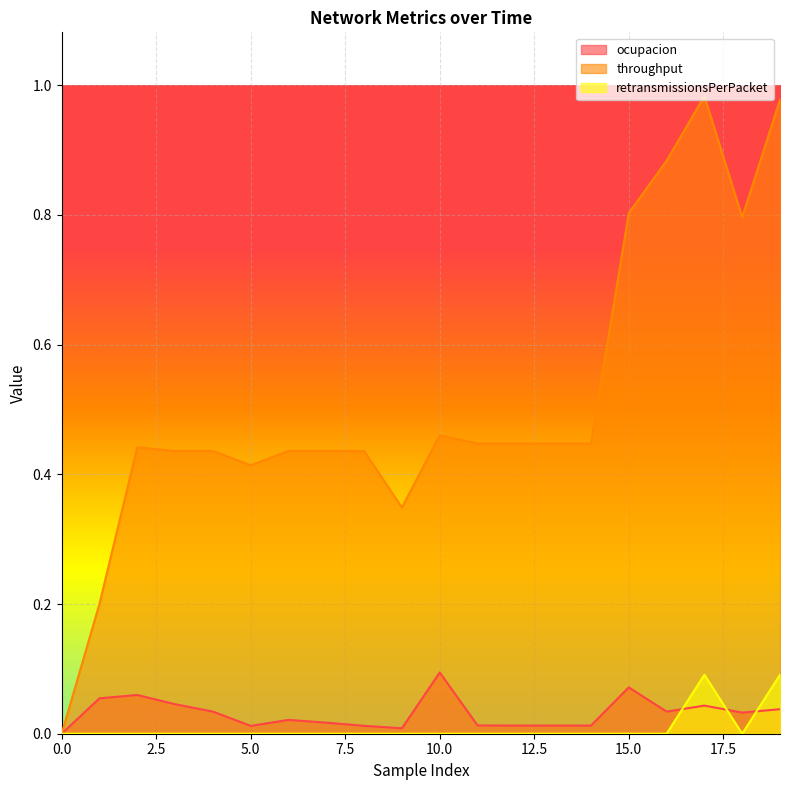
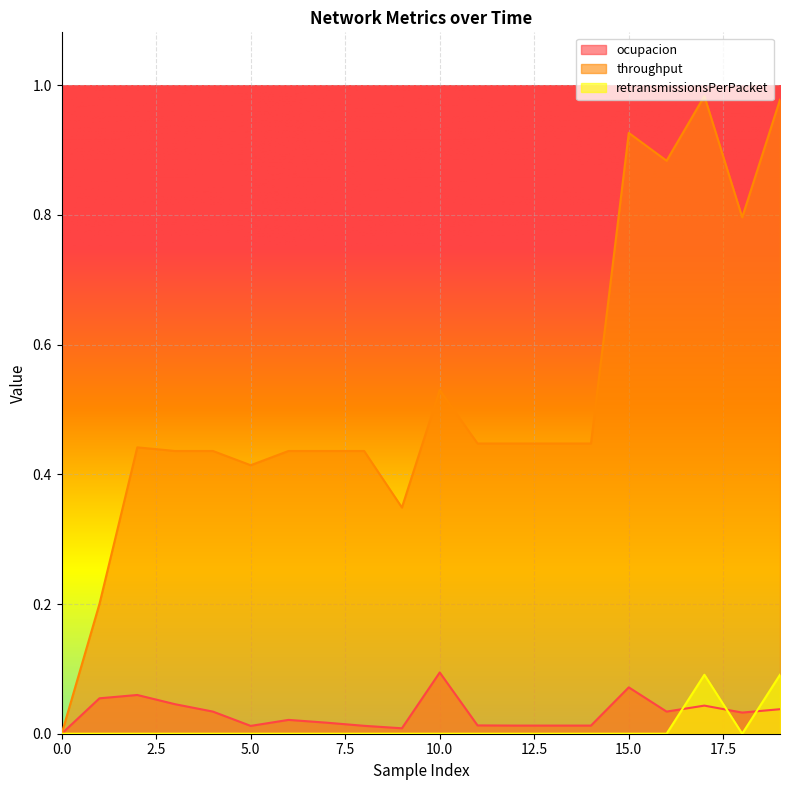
  {
    "ocupacion": {
      "5.0": 0.01,
      "10.0": 0.09,
      "15.0": 0.07
    },
    "throughput": {
      "5.0": 0.41,
-     "10.0": 0.46,
-     "15.0": 0.80
+     "10.0": 0.53,
+     "15.0": 0.93
    },
    "retransmissionsPerPacket": {
      "5.0": 0.00,
      "10.0": 0.00,
      "15.0": 0.00
    }
  }
